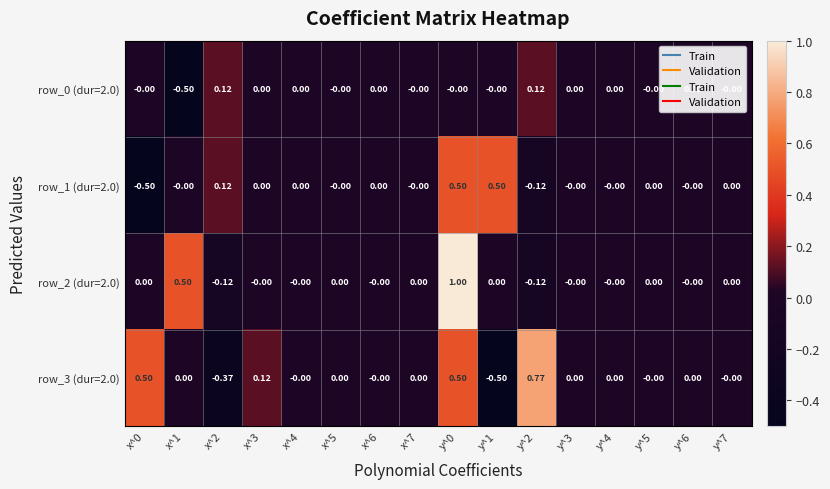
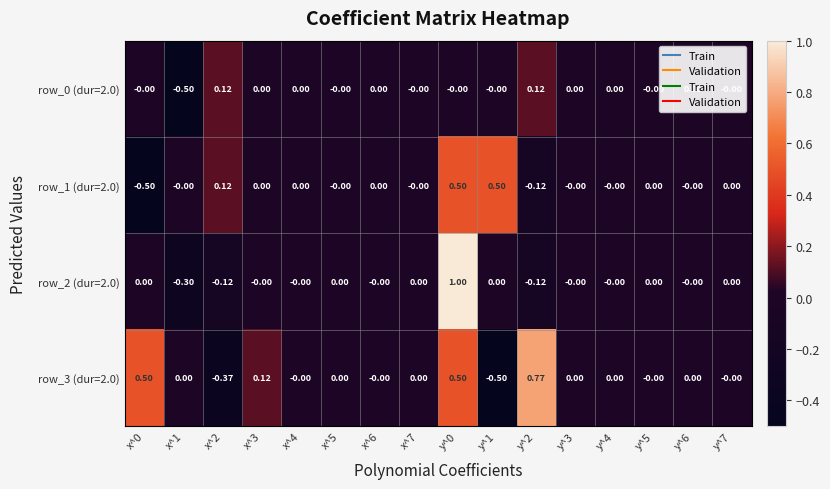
  {
    "row_0 (dur=2.0)": {
      "x^0": -0.00,
      "x^1": -0.50,
      "x^2": 0.12,
      "x^3": 0.00,
      "x^4": 0.00,
      "x^5": -0.00,
      "x^6": 0.00,
      "x^7": -0.00,
      "y^0": -0.00,
      "y^1": -0.00,
      "y^2": 0.12,
      "y^3": 0.00,
      "y^4": 0.00
    },
    "row_1 (dur=2.0)": {
      "x^0": -0.50,
      "x^1": -0.00,
      "x^2": 0.12,
      "x^3": 0.00,
      "x^4": 0.00,
      "x^5": -0.00,
      "x^6": 0.00,
      "x^7": -0.00,
      "y^0": 0.50,
      "y^1": 0.50,
      "y^2": -0.12,
      "y^3": -0.00,
      "y^4": -0.00,
      "y^5": 0.00,
      "y^6": -0.00,
      "y^7": 0.00
    },
    "row_2 (dur=2.0)": {
      "x^0": 0.00,
-     "x^1": 0.50,
+     "x^1": -0.30,
      "x^2": -0.12,
      "x^3": -0.00,
      "x^4": -0.00,
      "x^5": 0.00,
      "x^6": -0.00,
      "x^7": 0.00,
      "y^0": 1.00,
      "y^1": 0.00,
      "y^2": -0.12,
      "y^3": -0.00,
      "y^4": -0.00,
      "y^5": 0.00,
      "y^6": -0.00,
      "y^7": 0.00
    },
    "row_3 (dur=2.0)": {
      "x^0": 0.50,
      "x^1": 0.00,
      "x^2": -0.37,
      "x^3": 0.12,
      "x^4": -0.00,
      "x^5": 0.00,
      "x^6": -0.00,
      "x^7": 0.00,
      "y^0": 0.50,
      "y^1": -0.50,
      "y^2": 0.77,
      "y^3": 0.00,
      "y^4": 0.00,
      "y^5": -0.00,
      "y^6": 0.00,
      "y^7": -0.00
    }
  }
